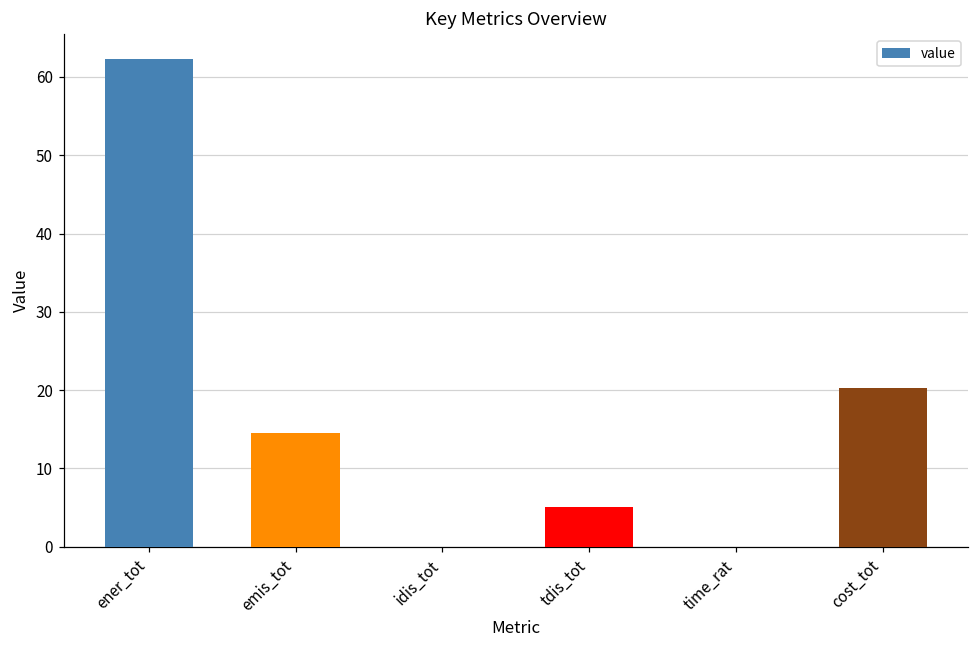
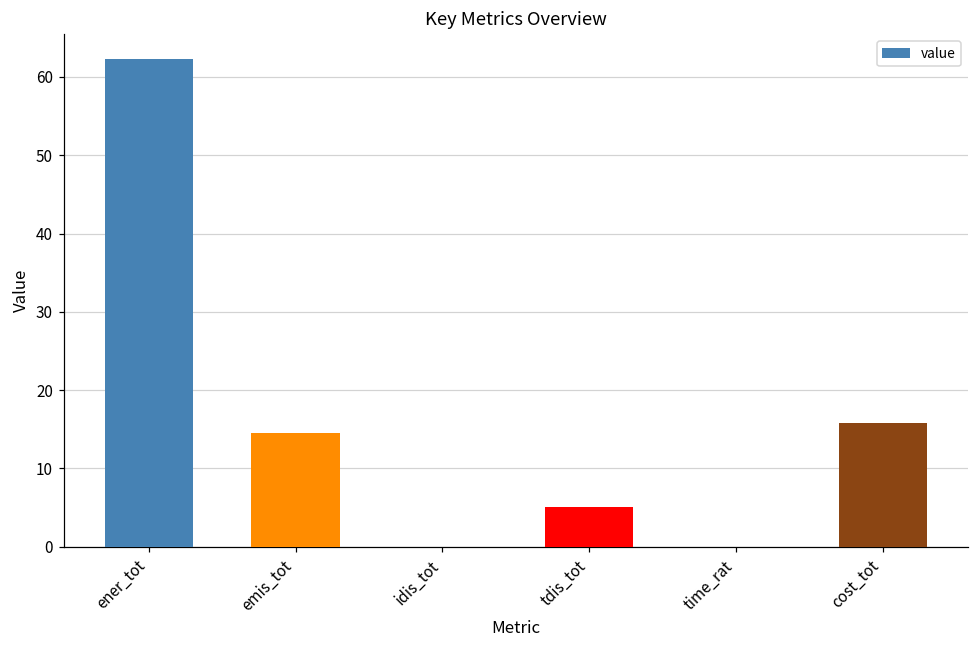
  {
    "ener_tot": 62,
    "emis_tot": 15,
    "idis_tot": 0,
    "tdis_tot": 5,
-   "cost_tot": 20
+   "cost_tot": 16
  }
